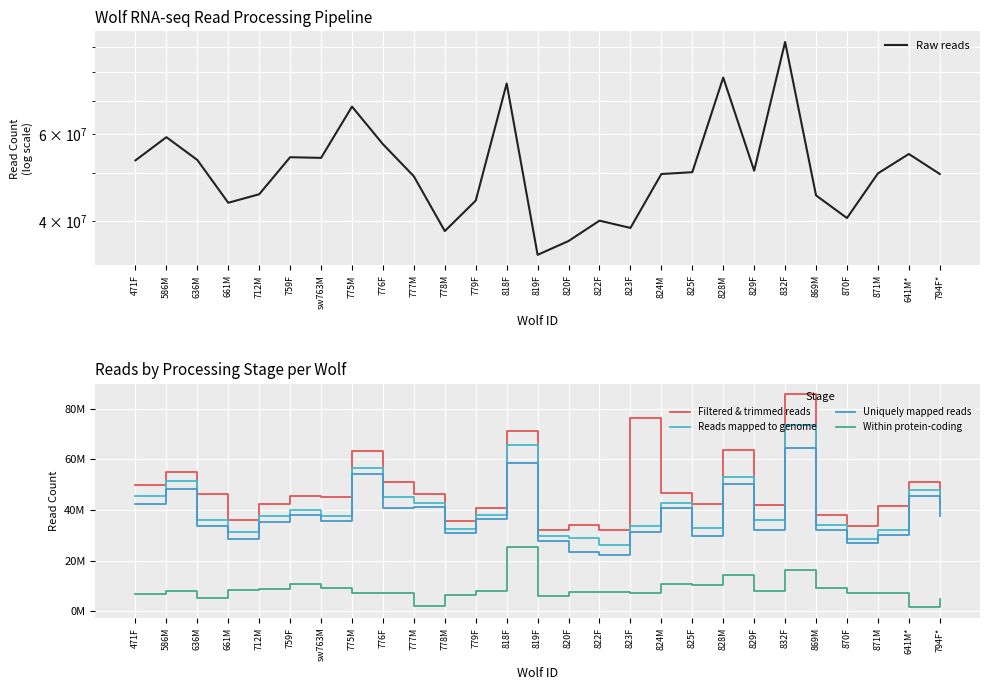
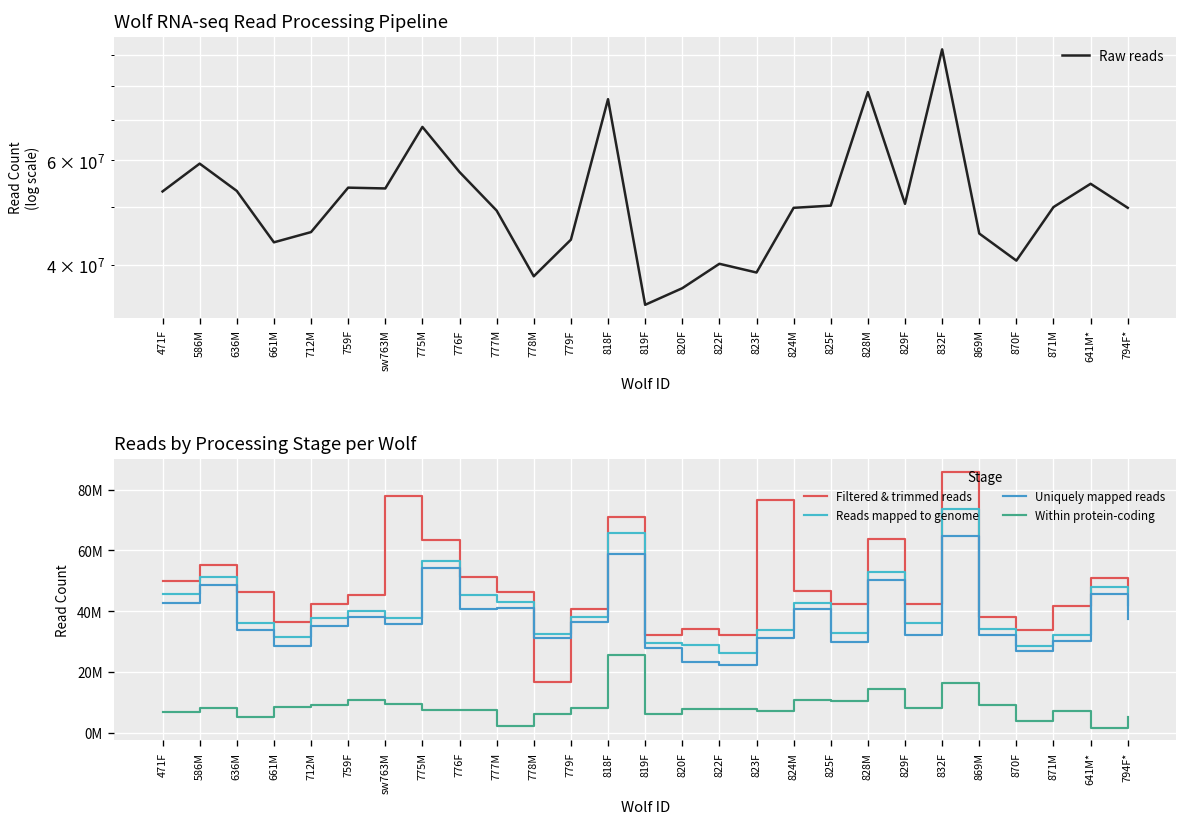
  {
    "Reads by Processing Stage per Wolf": {
      "Filtered & trimmed reads": {
        "471F": 50000000,
        "586M": 55000000,
        "636M": 46000000,
        "661M": 36000000,
        "712M": 42000000,
        "759F": 45000000,
-       "sw763M": 45000000,
+       "sw763M": 78000000,
        "775M": 63000000,
        "776F": 51000000,
        "777M": 46000000,
-       "778M": 36000000,
+       "778M": 17000000,
        "779F": 41000000,
        "818F": 71000000,
        "819F": 32000000,
        "820F": 34000000,
        "822F": 32000000,
        "823F": 76000000,
        "824M": 47000000,
        "825F": 42000000,
        "828M": 64000000,
        "829F": 42000000,
        "832F": 86000000,
        "869M": 38000000,
        "870F": 34000000,
        "871M": 42000000,
        "641M*": 51000000,
        "794F*": 46000000
      },
      "Within protein-coding": {
        "471F": 7000000,
        "586M": 8000000,
        "636M": 5000000,
        "661M": 8000000,
        "712M": 9000000,
        "759F": 11000000,
        "sw763M": 9000000,
        "775M": 7000000,
        "776F": 7000000,
        "777M": 2000000,
        "778M": 6000000,
        "779F": 8000000,
        "818F": 26000000,
        "819F": 6000000,
        "820F": 8000000,
        "822F": 8000000,
        "823F": 7000000,
        "824M": 11000000,
        "825F": 10000000,
        "828M": 14000000,
        "829F": 8000000,
        "832F": 16000000,
        "869M": 9000000,
-       "870F": 7000000,
+       "870F": 4000000,
        "871M": 7000000,
        "641M*": 2000000,
        "794F*": 5000000
      }
    }
  }
